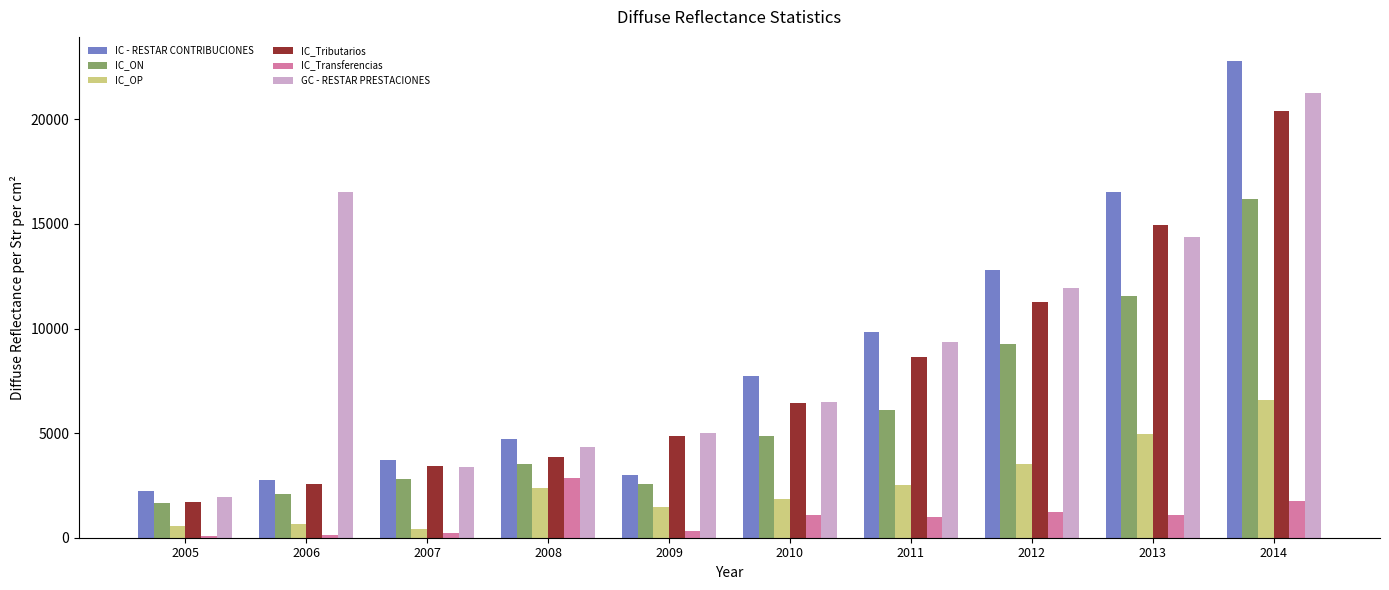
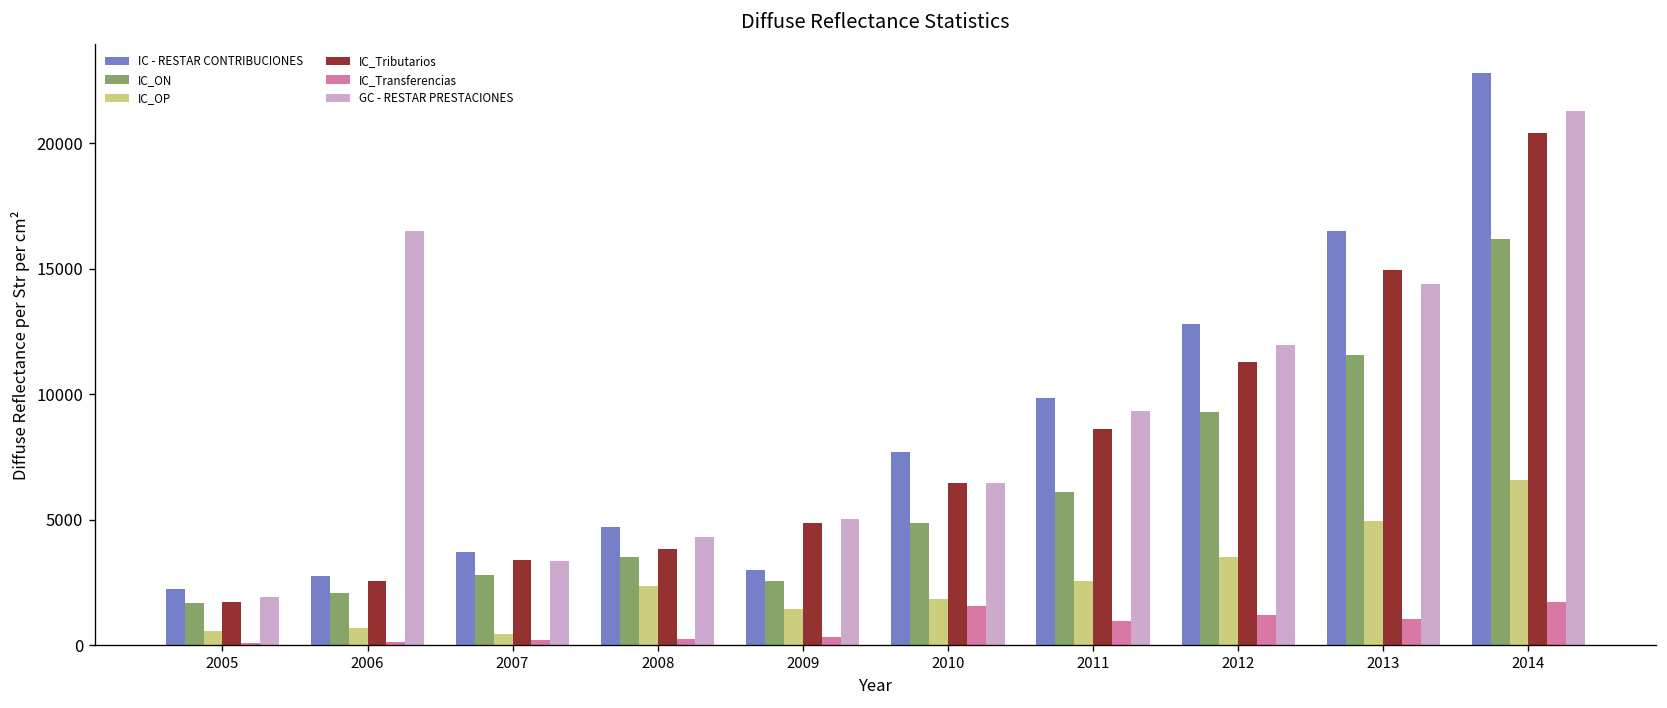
  {
    "IC - RESTAR CONTRIBUCIONES": {
      "2005": 2300,
      "2006": 2800,
      "2007": 3700,
      "2008": 4700,
      "2009": 3000,
      "2010": 7700,
      "2011": 9800,
      "2012": 12800,
      "2013": 16500,
      "2014": 22800
    },
    "IC_ON": {
      "2005": 1700,
      "2006": 2100,
      "2007": 2800,
      "2008": 3500,
      "2009": 2500,
      "2010": 4900,
      "2011": 6100,
      "2012": 9300,
      "2013": 11600,
      "2014": 16200
    },
    "IC_OP": {
      "2005": 600,
      "2006": 700,
      "2007": 400,
      "2008": 2400,
      "2009": 1500,
      "2010": 1900,
      "2011": 2500,
      "2012": 3500,
      "2013": 4900,
      "2014": 6600
    },
    "IC_Tributarios": {
      "2005": 1700,
      "2006": 2600,
      "2007": 3400,
      "2008": 3800,
      "2009": 4900,
      "2010": 6500,
      "2011": 8600,
      "2012": 11300,
      "2013": 15000,
      "2014": 20400
    },
    "IC_Transferencias": {
      "2006": 100,
      "2007": 200,
-     "2008": 2900,
+     "2008": 300,
      "2009": 300,
-     "2010": 1100,
+     "2010": 1600,
      "2011": 1000,
      "2012": 1200,
      "2013": 1100,
      "2014": 1700
    },
    "GC - RESTAR PRESTACIONES": {
      "2005": 1900,
      "2006": 16500,
      "2007": 3400,
      "2008": 4300,
      "2009": 5000,
      "2010": 6500,
      "2011": 9300,
      "2012": 11900,
      "2013": 14400,
      "2014": 21300
    }
  }
